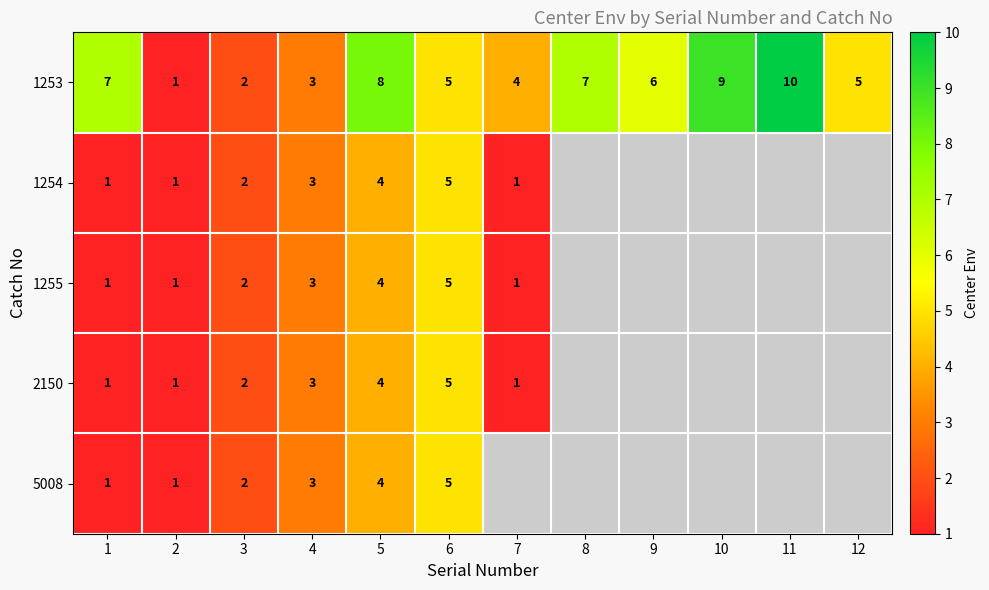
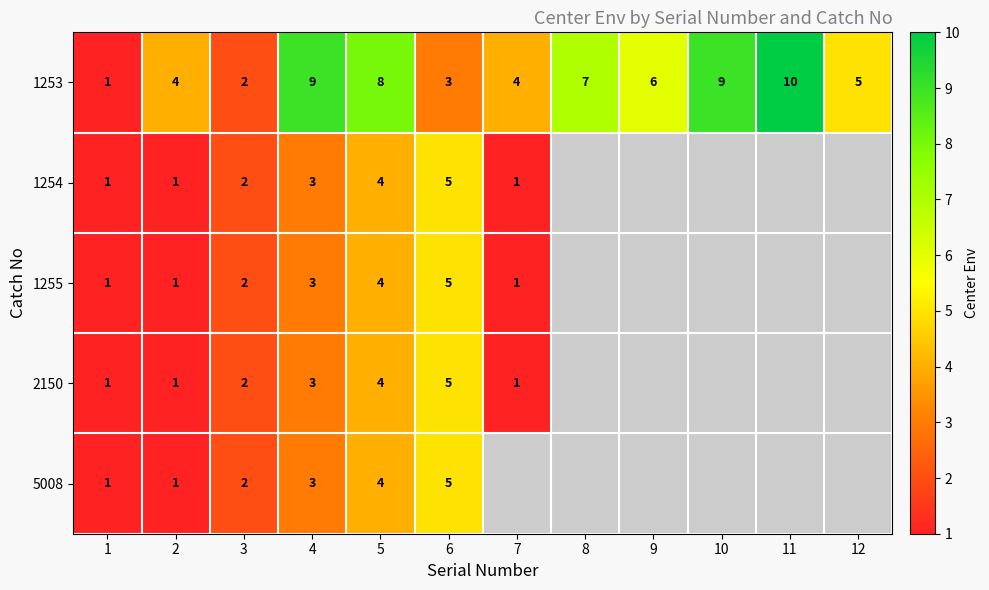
  {
    "1253": {
-     "1": 7,
-     "2": 1,
+     "1": 1,
+     "2": 4,
      "3": 2,
-     "4": 3,
+     "4": 9,
      "5": 8,
-     "6": 5,
+     "6": 3,
      "7": 4,
      "8": 7,
      "9": 6,
      "10": 9,
      "11": 10,
      "12": 5
    },
    "1254": {
      "1": 1,
      "2": 1,
      "3": 2,
      "4": 3,
      "5": 4,
      "6": 5,
      "7": 1
    },
    "1255": {
      "1": 1,
      "2": 1,
      "3": 2,
      "4": 3,
      "5": 4,
      "6": 5,
      "7": 1
    },
    "2150": {
      "1": 1,
      "2": 1,
      "3": 2,
      "4": 3,
      "5": 4,
      "6": 5,
      "7": 1
    },
    "5008": {
      "1": 1,
      "2": 1,
      "3": 2,
      "4": 3,
      "5": 4,
      "6": 5
    }
  }
